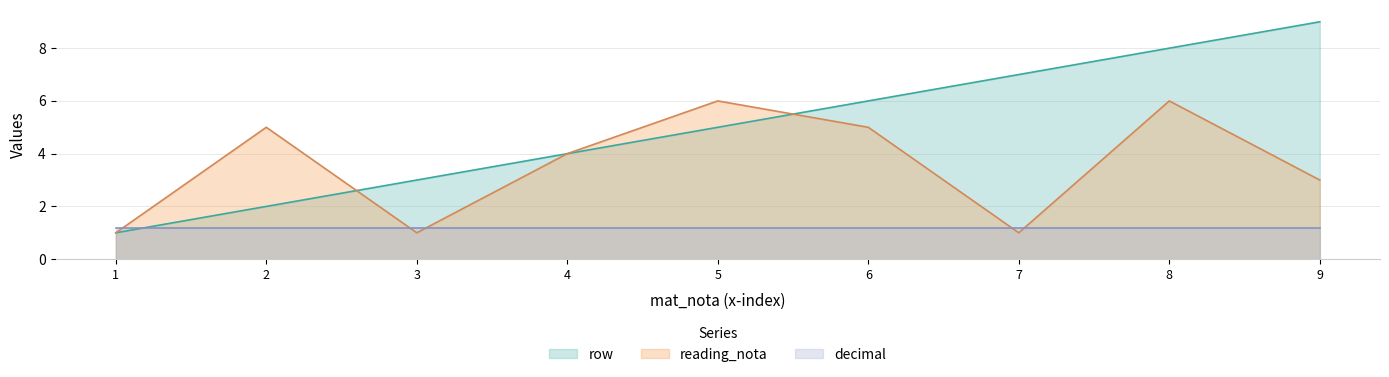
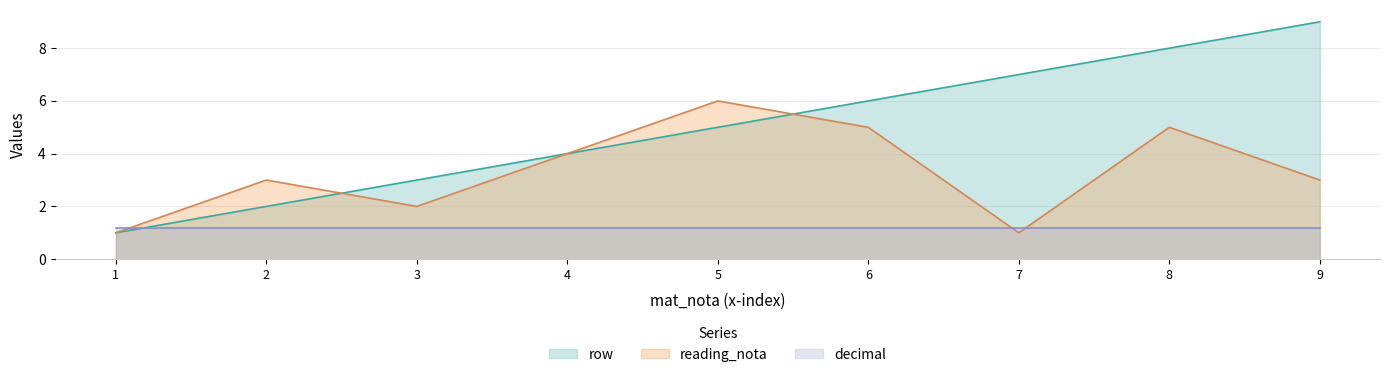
  {
    "reading_nota": {
-     "2": 5,
-     "3": 1,
+     "2": 3,
+     "3": 2,
      "5": 6,
      "6": 5,
      "7": 1,
-     "8": 6,
+     "8": 5,
      "9": 3
    }
  }
